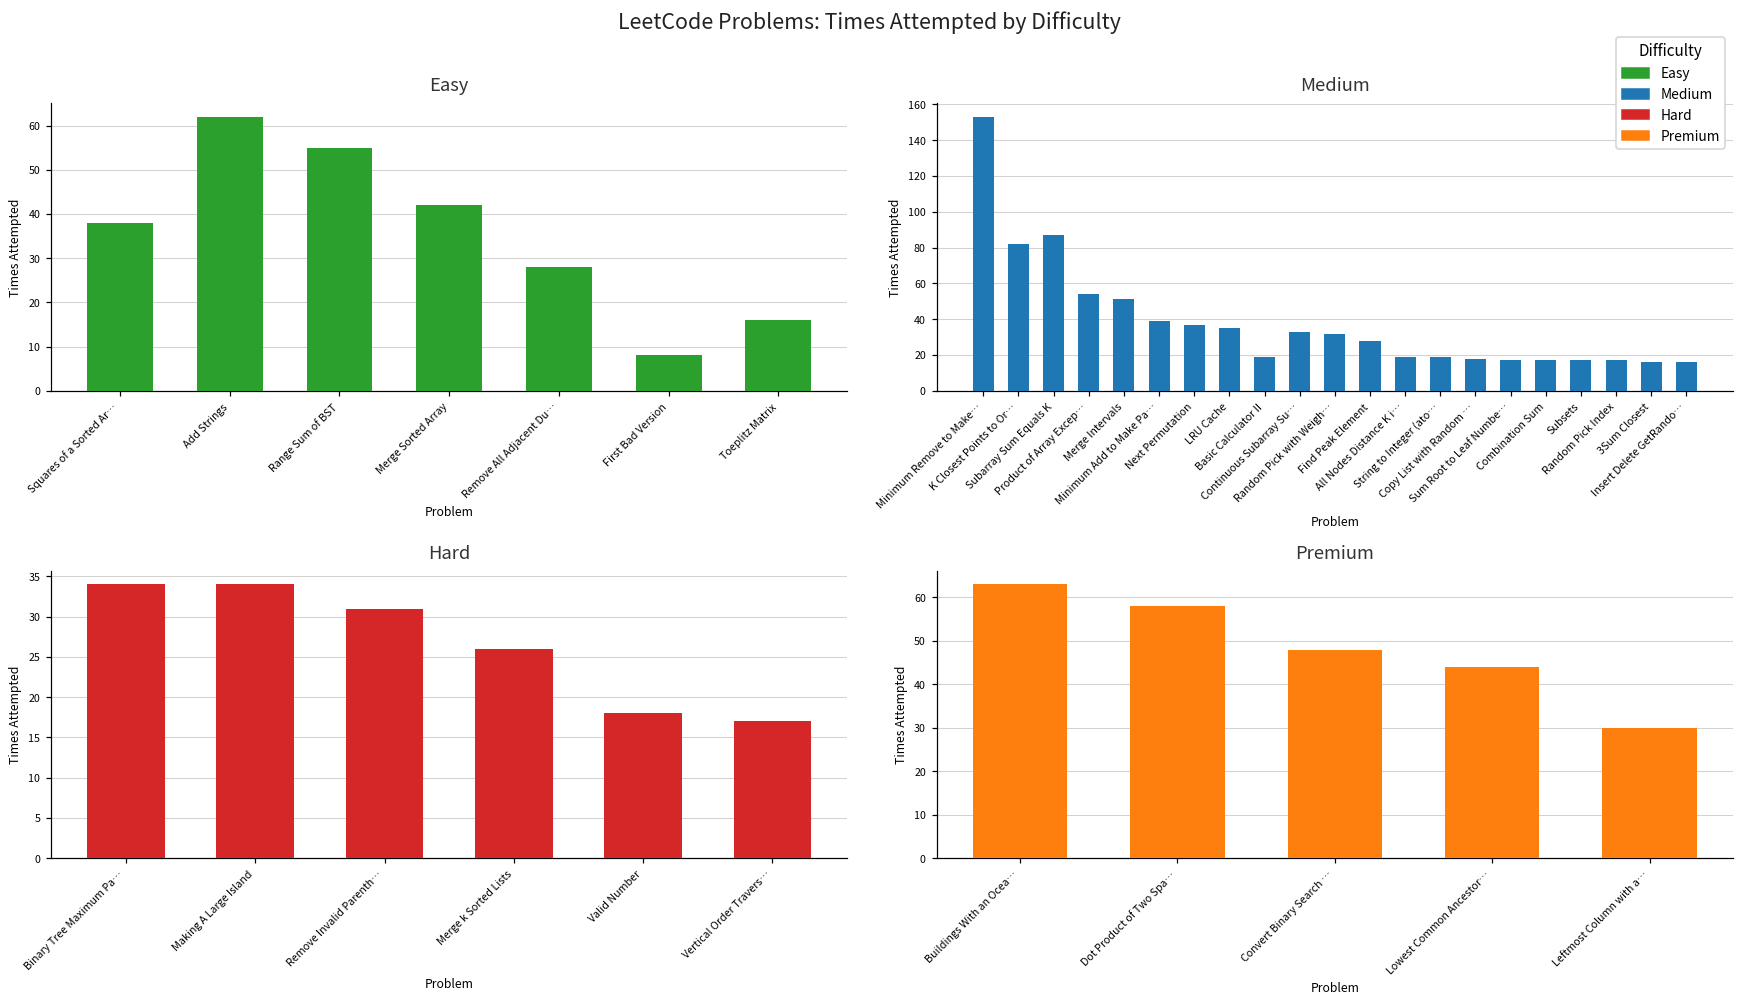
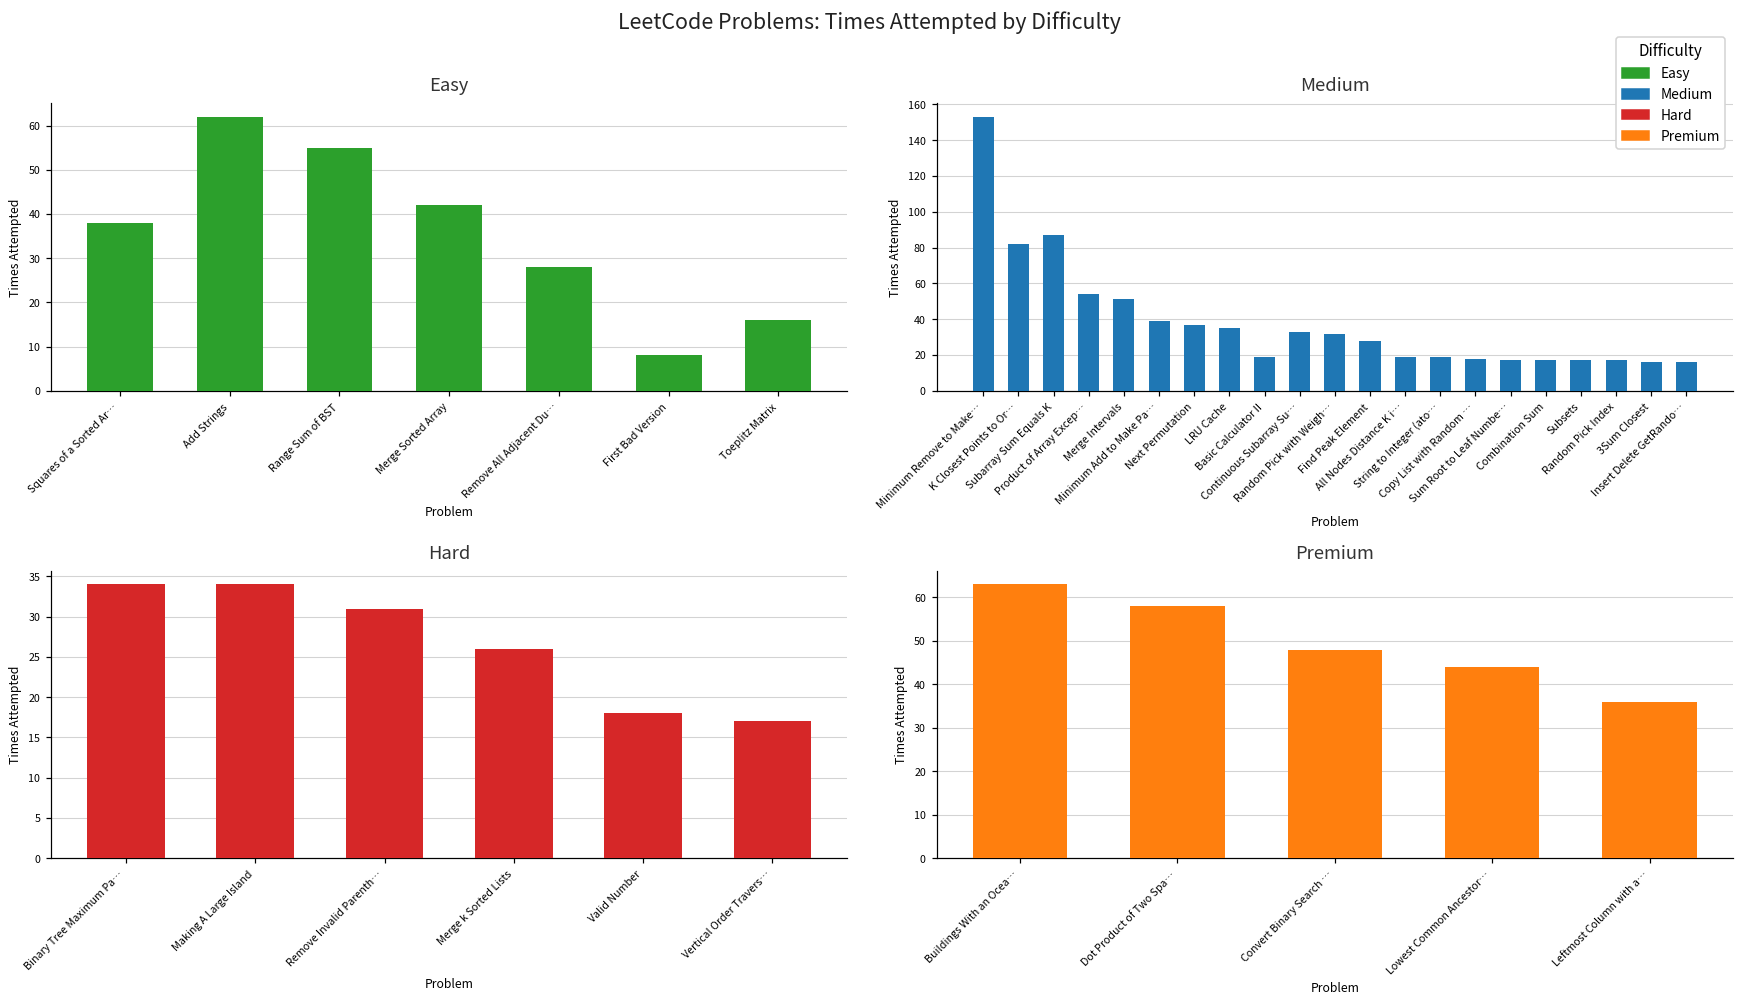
  {
    "Easy": {
      "Squares of a Sorted Ar…": 38,
      "Add Strings": 62,
      "Range Sum of BST": 55,
      "Merge Sorted Array": 42,
      "Remove All Adjacent Du…": 28,
      "First Bad Version": 8,
      "Toeplitz Matrix": 16
    },
    "Medium": {
      "Minimum Remove to Make…": 153,
      "K Closest Points to Or…": 82,
      "Subarray Sum Equals K": 87,
      "Product of Array Excep…": 54,
      "Merge Intervals": 51,
      "Minimum Add to Make Pa…": 39,
      "Next Permutation": 37,
      "LRU Cache": 35,
      "Basic Calculator II": 19,
      "Continuous Subarray Su…": 33,
      "Random Pick with Weigh…": 32,
      "Find Peak Element": 28,
      "All Nodes Distance K i…": 19,
      "String to Integer (ato…": 19,
      "Copy List with Random …": 18,
      "Sum Root to Leaf Numbe…": 17,
      "Combination Sum": 17,
      "Subsets": 17,
      "Random Pick Index": 17,
      "3Sum Closest": 16,
      "Insert Delete GetRando…": 16
    },
    "Hard": {
      "Binary Tree Maximum Pa…": 34,
      "Making A Large Island": 34,
      "Remove Invalid Parenth…": 31,
      "Merge k Sorted Lists": 26,
      "Valid Number": 18,
      "Vertical Order Travers…": 17
    },
    "Premium": {
      "Buildings With an Ocea…": 63,
      "Dot Product of Two Spa…": 58,
      "Convert Binary Search …": 48,
      "Lowest Common Ancestor…": 44,
-     "Leftmost Column with a…": 30
+     "Leftmost Column with a…": 36
    }
  }
